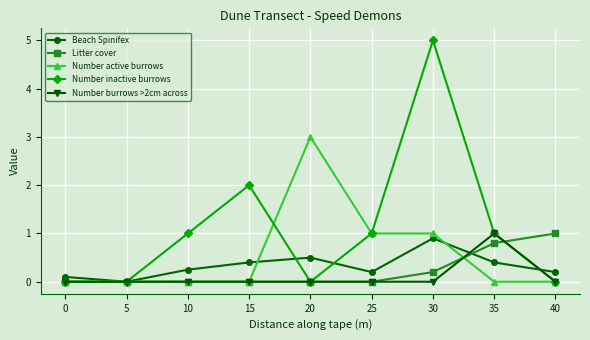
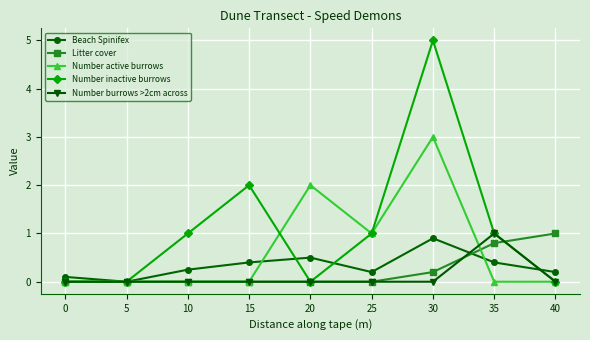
  {
    "Number active burrows": {
-     "20": 3,
-     "30": 1,
+     "20": 2,
+     "30": 3,
      "35": 0
    }
  }
